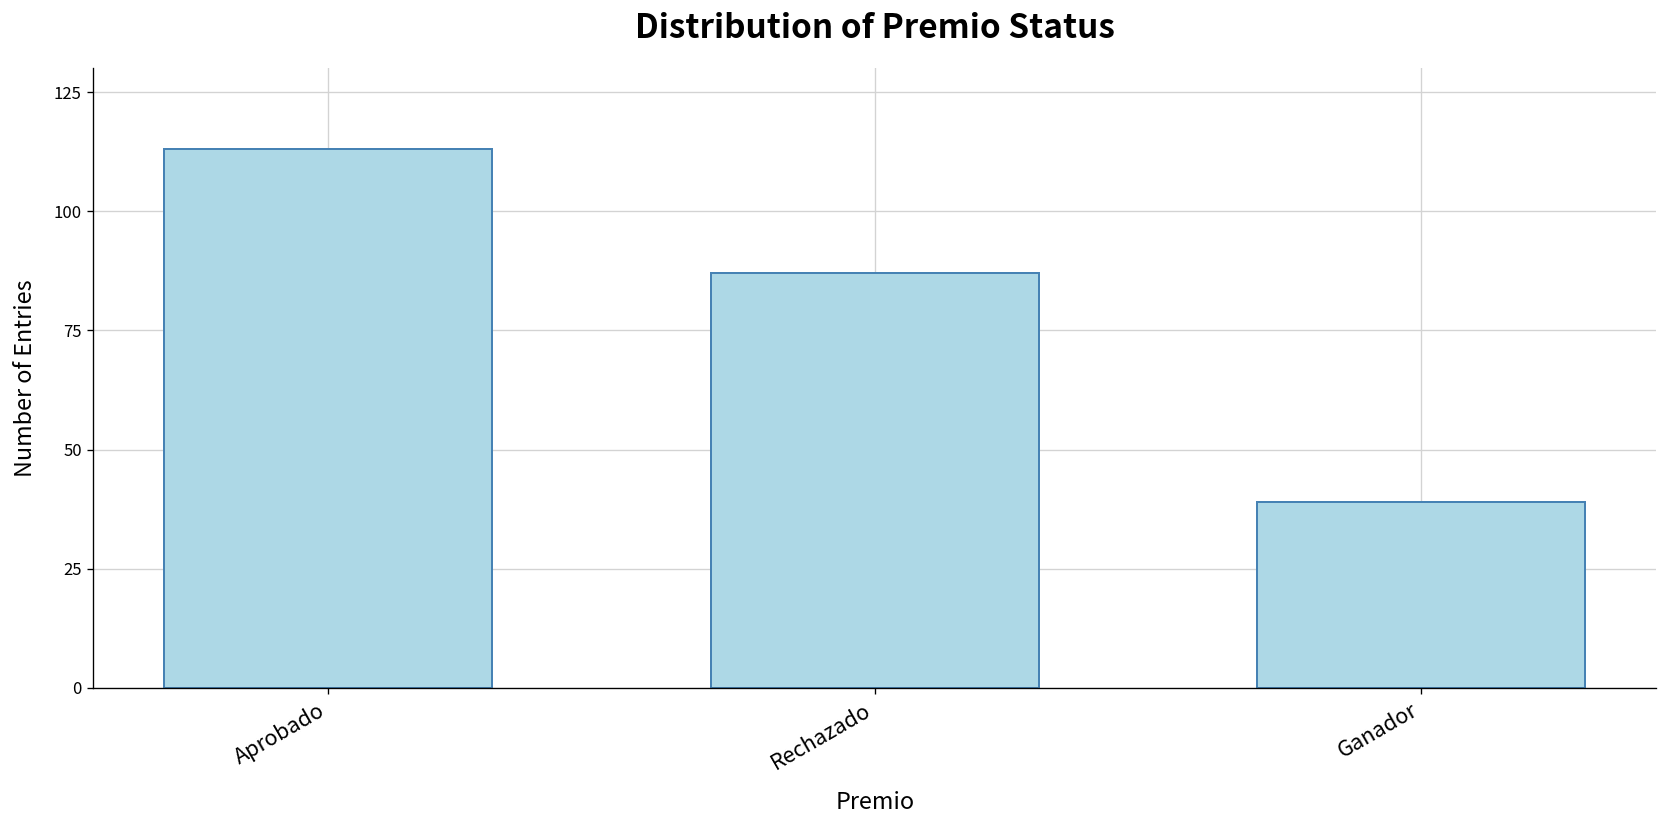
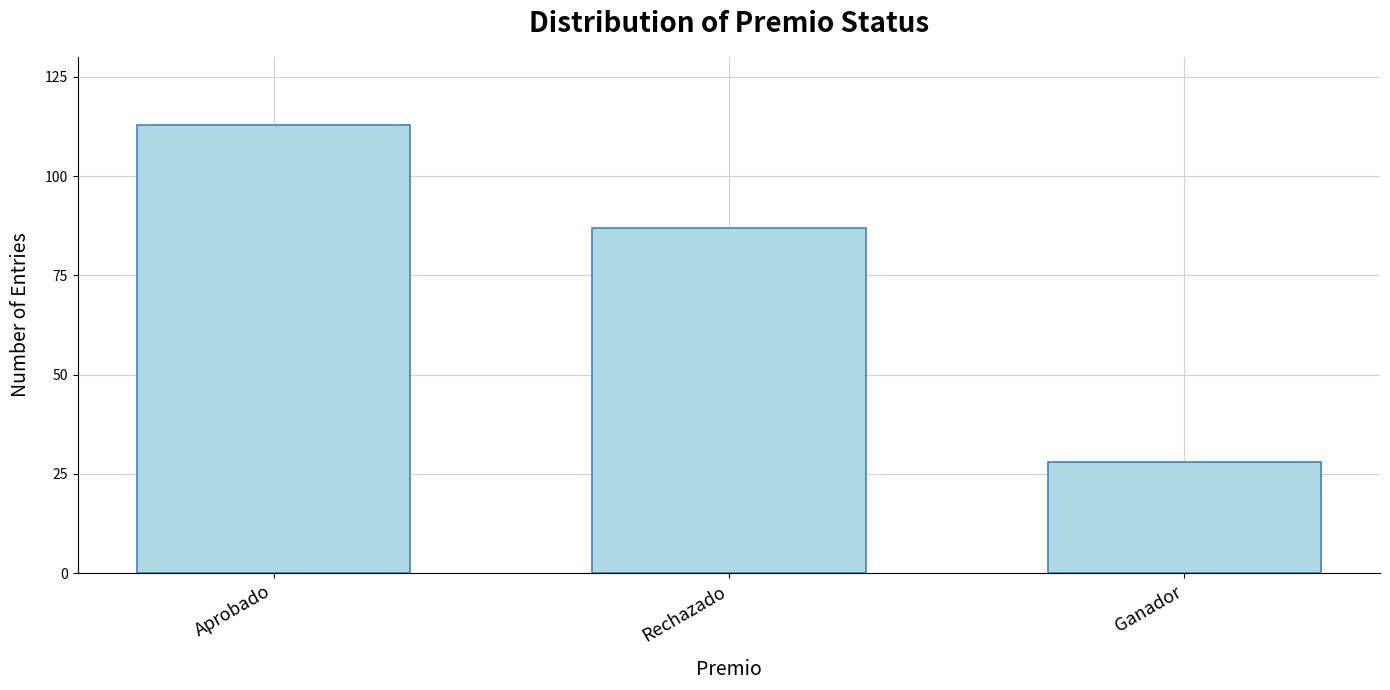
  {
    "Aprobado": 113,
    "Rechazado": 87,
-   "Ganador": 39
+   "Ganador": 28
  }
